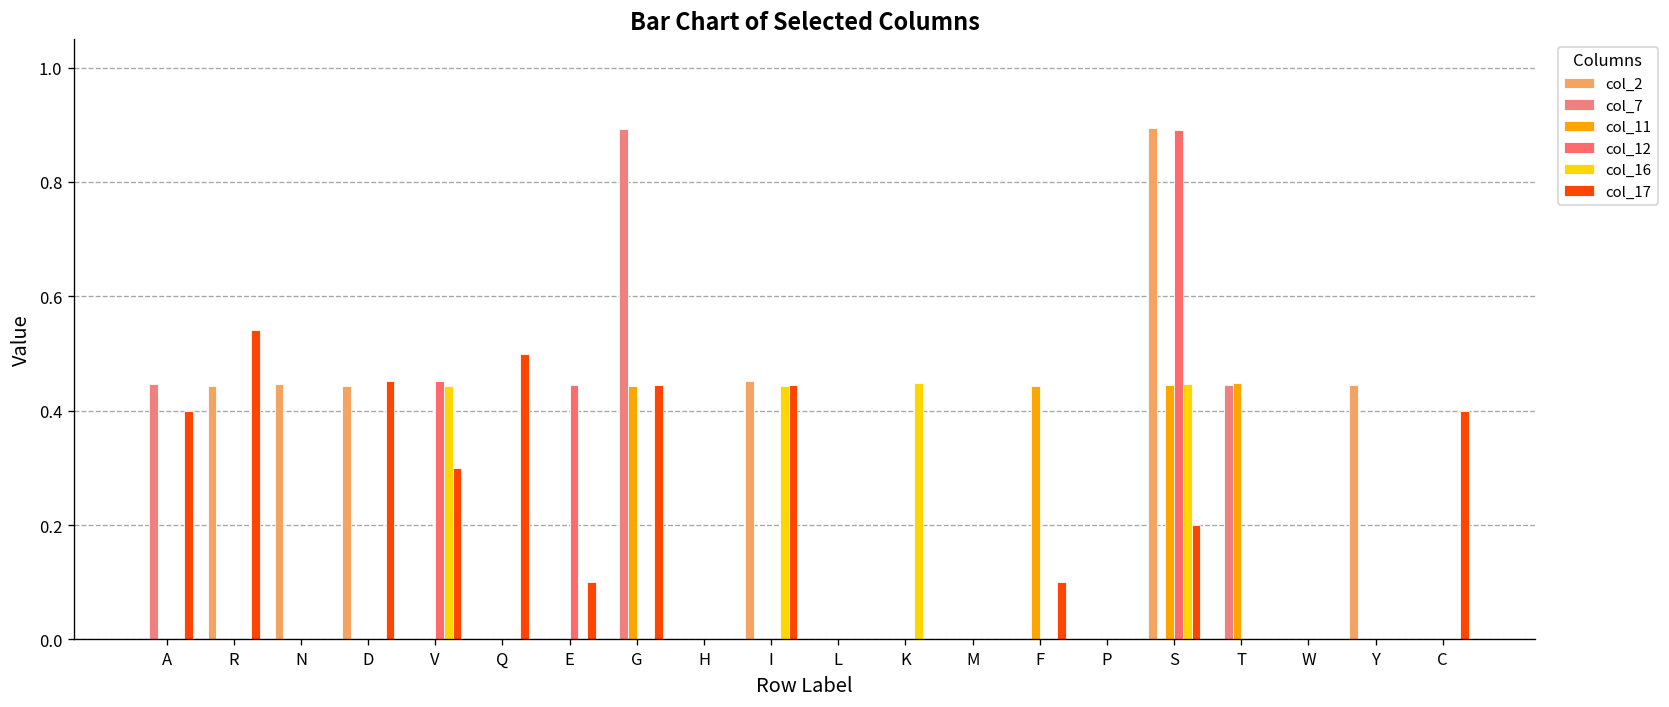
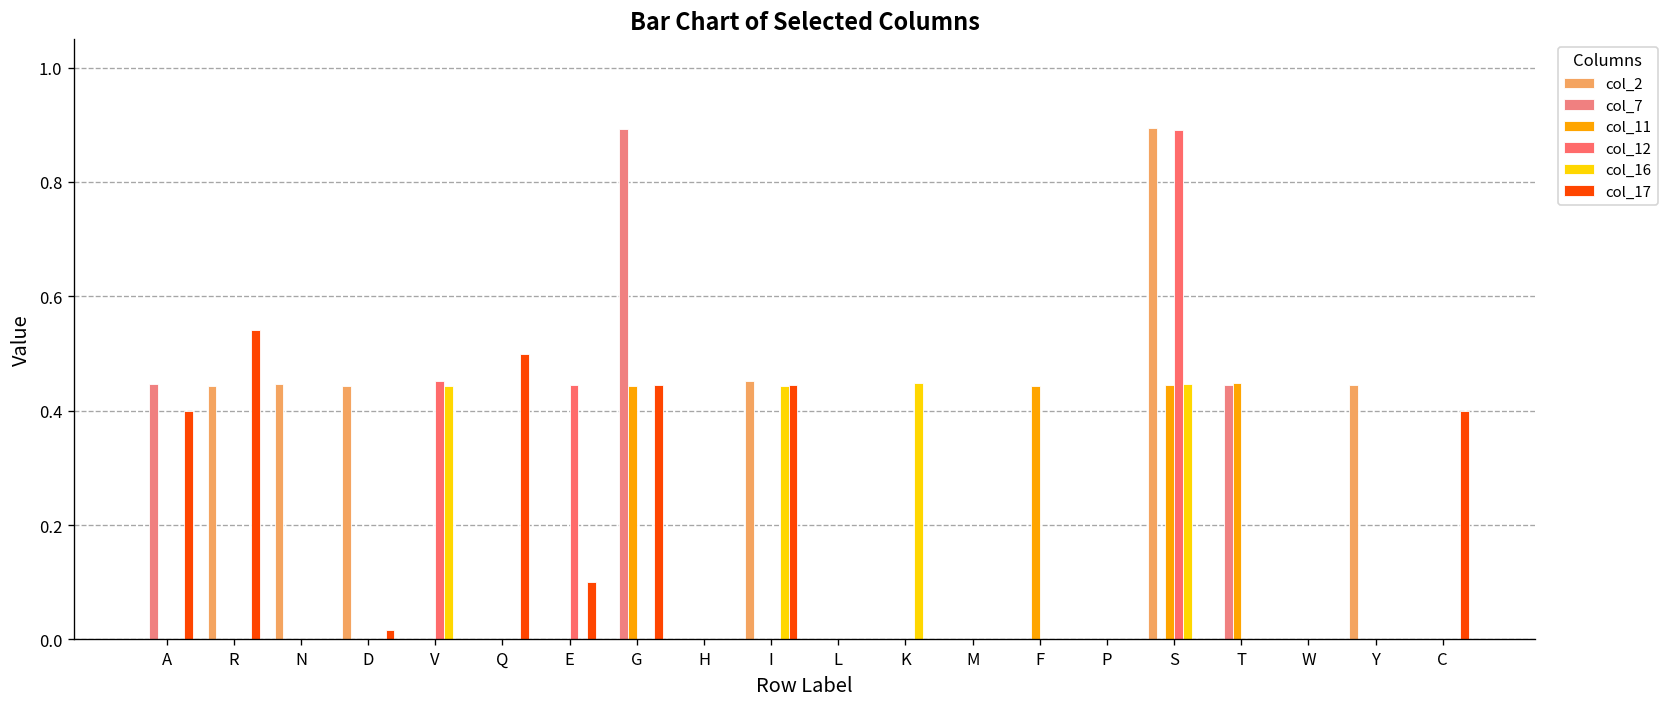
  {
    "col_17": {
      "A": 0.40,
      "R": 0.54,
      "N": 0.00,
-     "D": 0.45,
-     "V": 0.3,
+     "D": 0.02,
+     "V": 0.0,
      "Q": 0.50,
      "E": 0.10,
      "G": 0.45,
      "H": 0.00,
      "I": 0.45,
      "L": 0.00,
      "K": 0.00,
      "M": 0.00,
-     "F": 0.1,
+     "F": 0.0,
      "P": 0.00,
-     "S": 0.2,
+     "S": 0.0,
      "T": 0.00,
      "W": 0.00,
      "Y": 0.00,
      "C": 0.40
    }
  }
